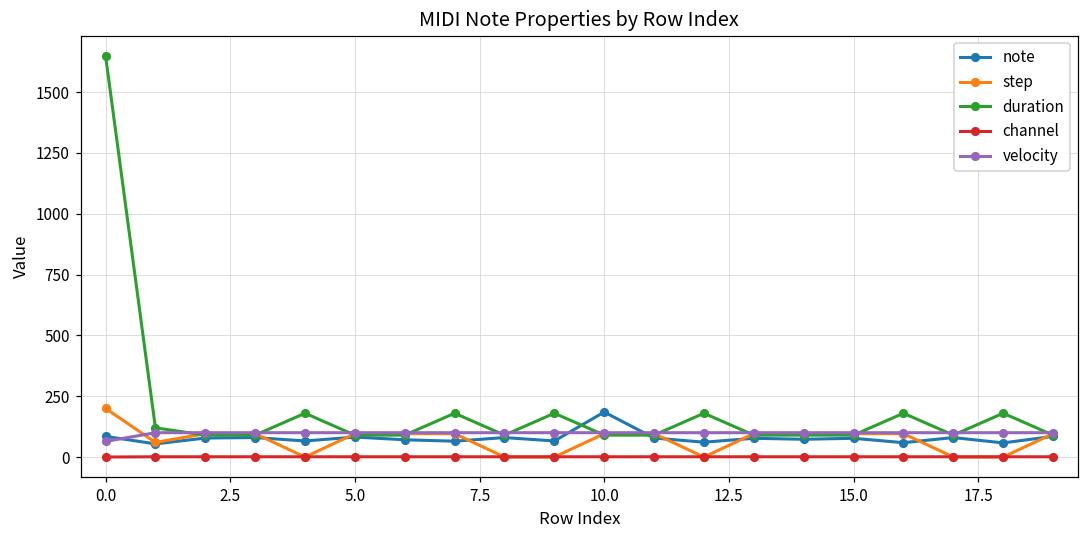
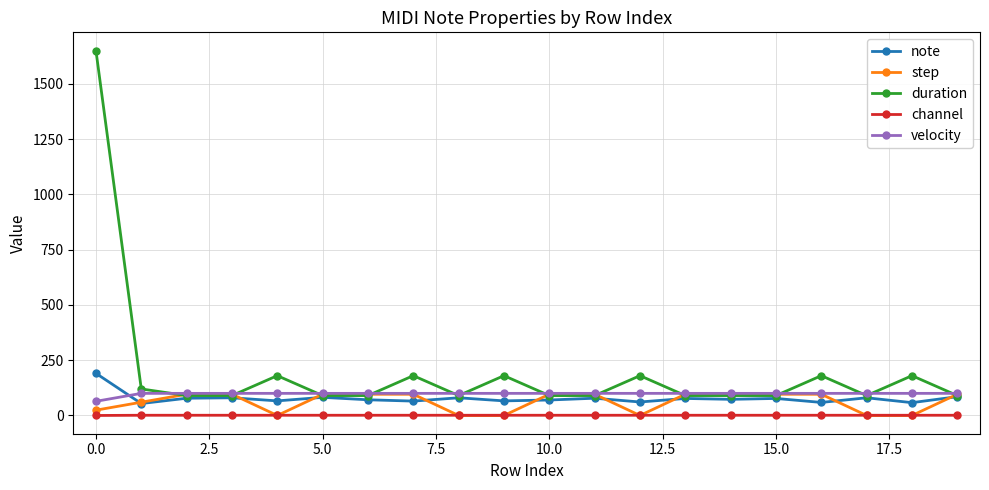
  {
    "note": {
-     "0.0": 90,
-     "10.0": 180,
+     "0.0": 190,
+     "10.0": 70,
      "15.0": 80
    },
    "step": {
-     "0.0": 200
+     "0.0": 20
    },
    "duration": {
      "0.0": 1650
    },
    "channel": {
      "0.0": 0,
      "5.0": 0,
      "10.0": 0,
      "15.0": 0
    },
    "velocity": {
      "0.0": 60
    }
  }
